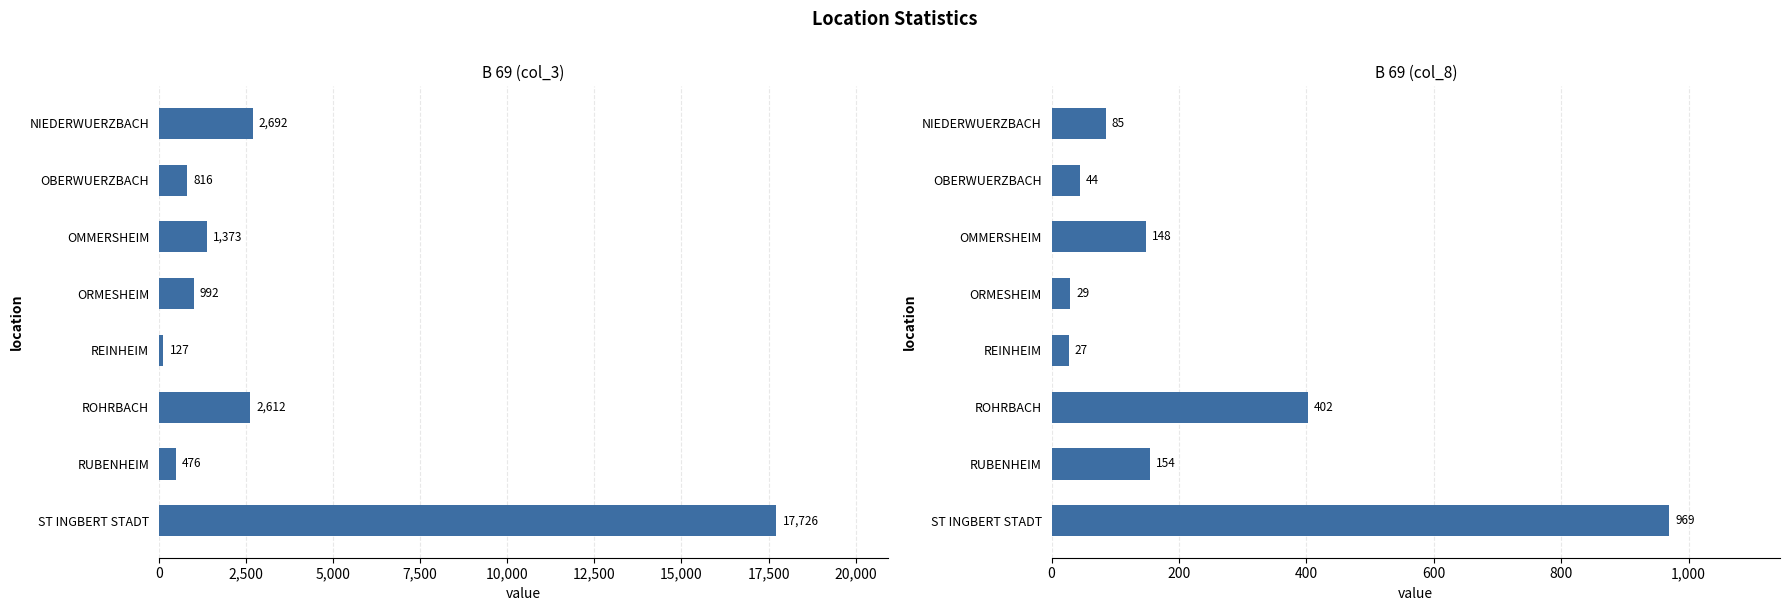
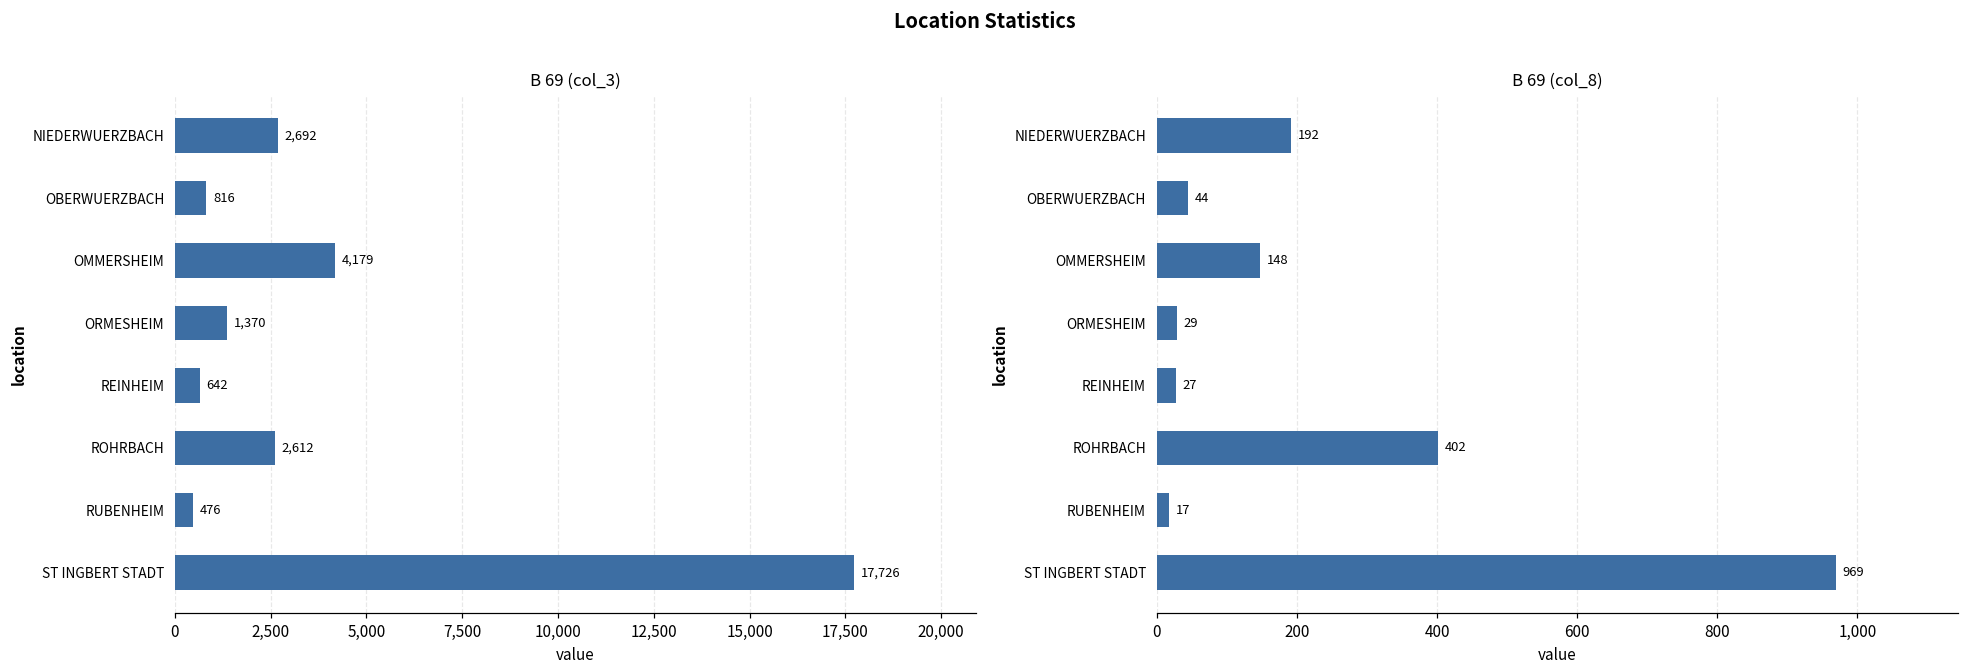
  {
    "B 69 (col_3)": {
      "NIEDERWUERZBACH": "2,692",
      "OBERWUERZBACH": "816",
-     "OMMERSHEIM": "1,373",
-     "ORMESHEIM": "992",
-     "REINHEIM": "127",
+     "OMMERSHEIM": "4,179",
+     "ORMESHEIM": "1,370",
+     "REINHEIM": "642",
      "ROHRBACH": "2,612",
      "RUBENHEIM": "476",
      "ST INGBERT STADT": "17,726"
    },
    "B 69 (col_8)": {
-     "NIEDERWUERZBACH": "85",
+     "NIEDERWUERZBACH": "192",
      "OBERWUERZBACH": "44",
      "OMMERSHEIM": "148",
      "ORMESHEIM": "29",
      "REINHEIM": "27",
      "ROHRBACH": "402",
-     "RUBENHEIM": "154",
+     "RUBENHEIM": "17",
      "ST INGBERT STADT": "969"
    }
  }
